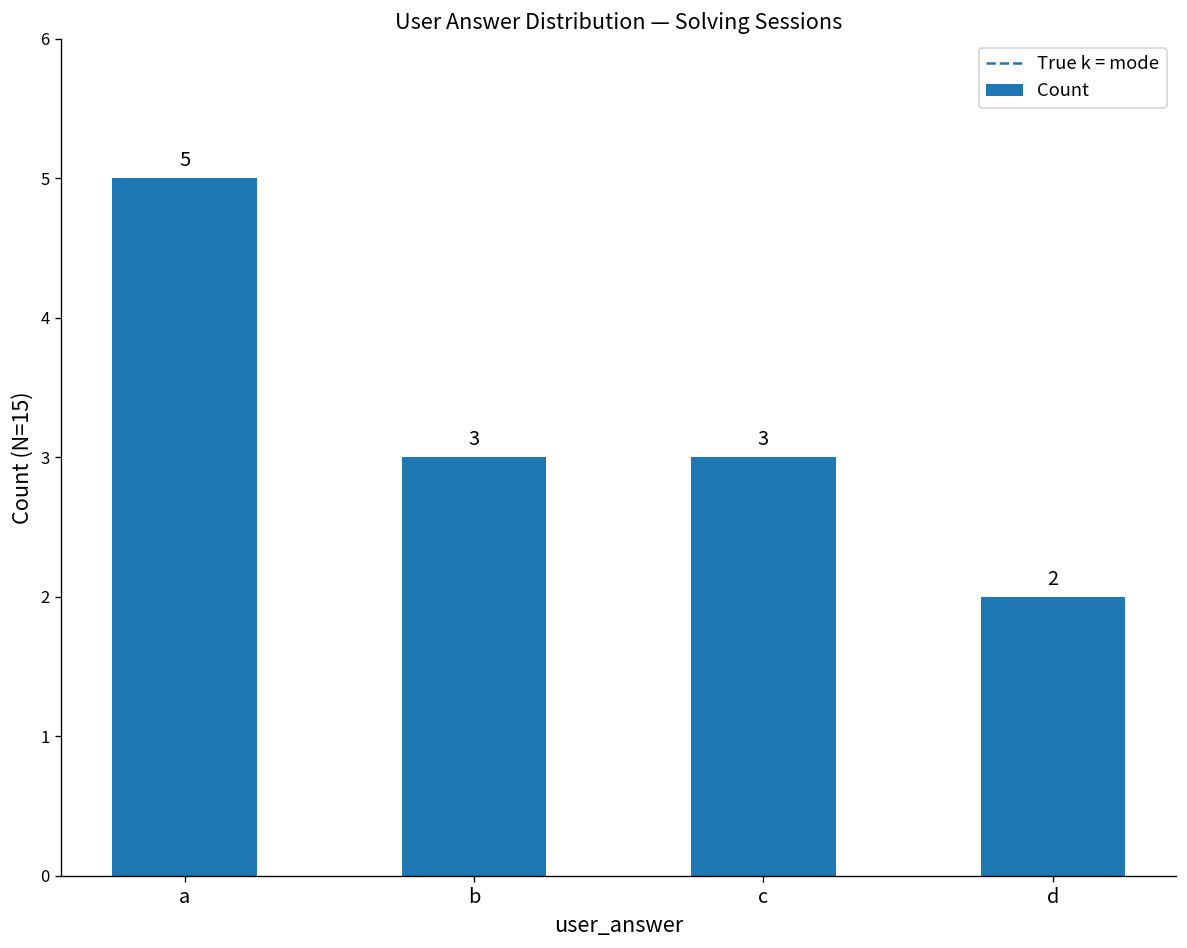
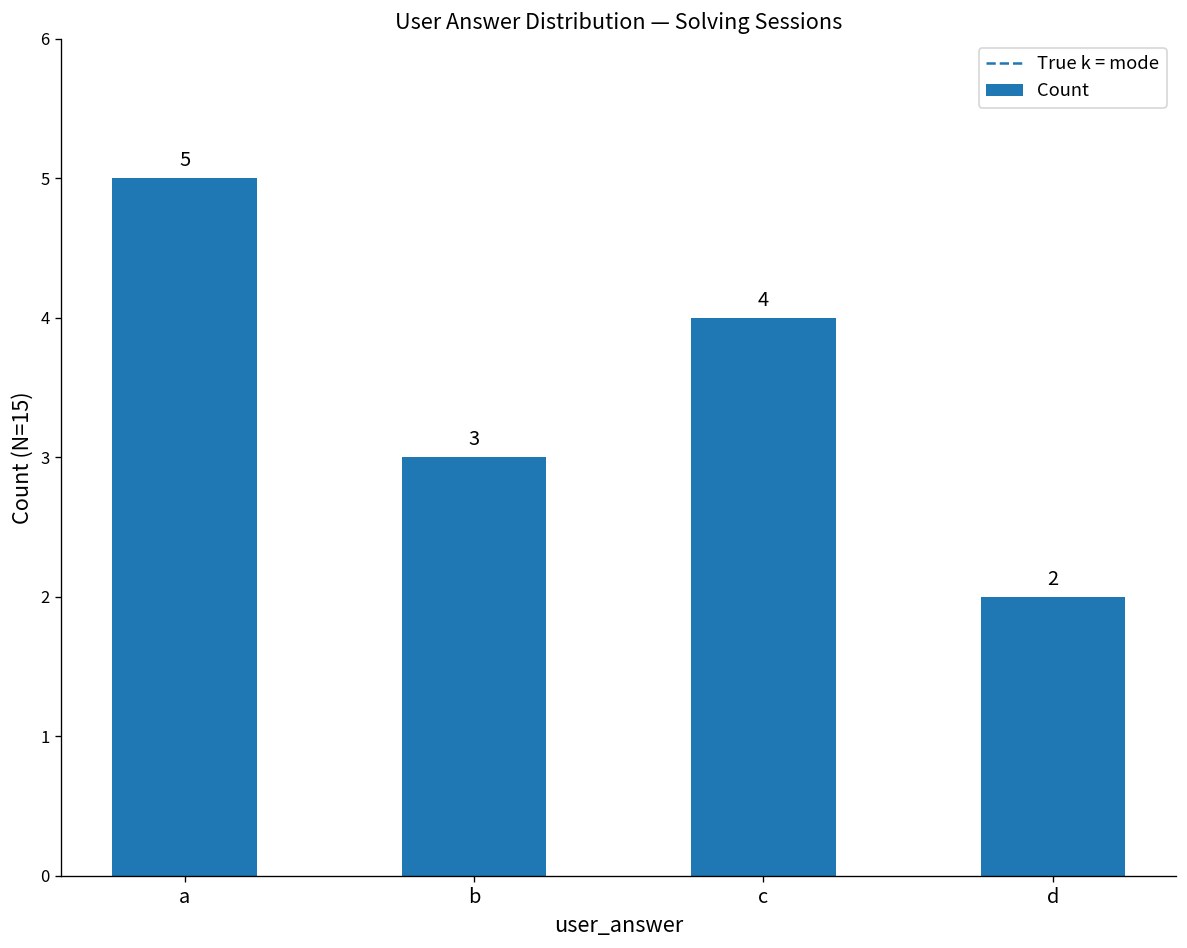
  {
    "a": 5,
    "b": 3,
-   "c": 3,
+   "c": 4,
    "d": 2
  }
